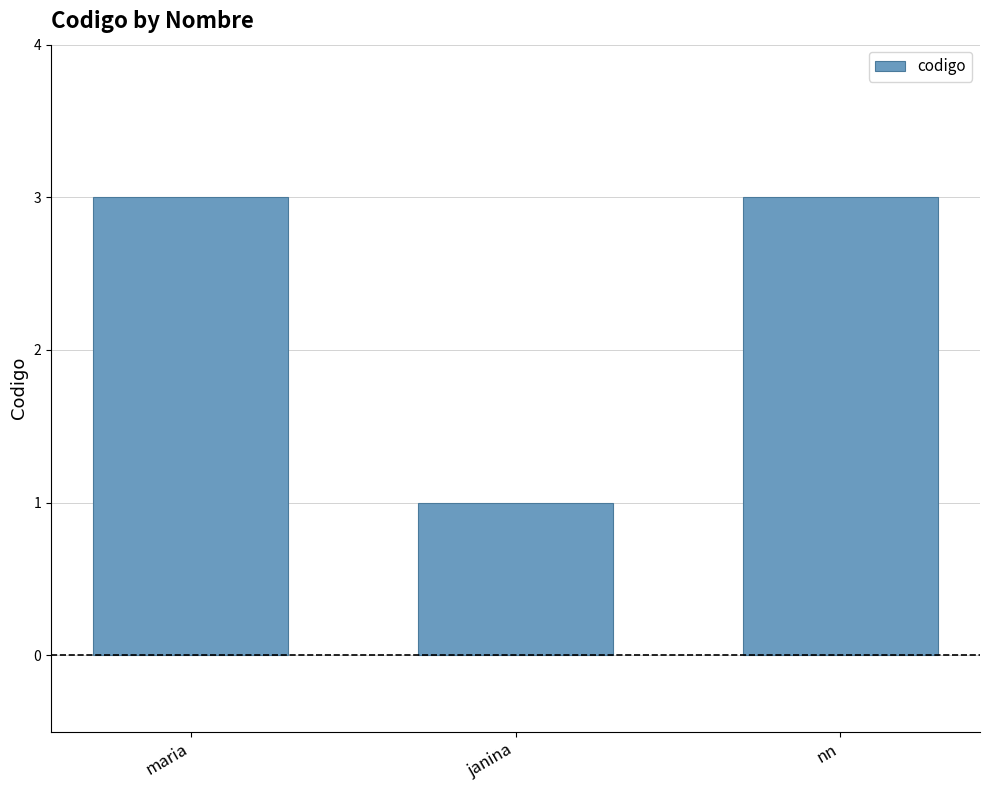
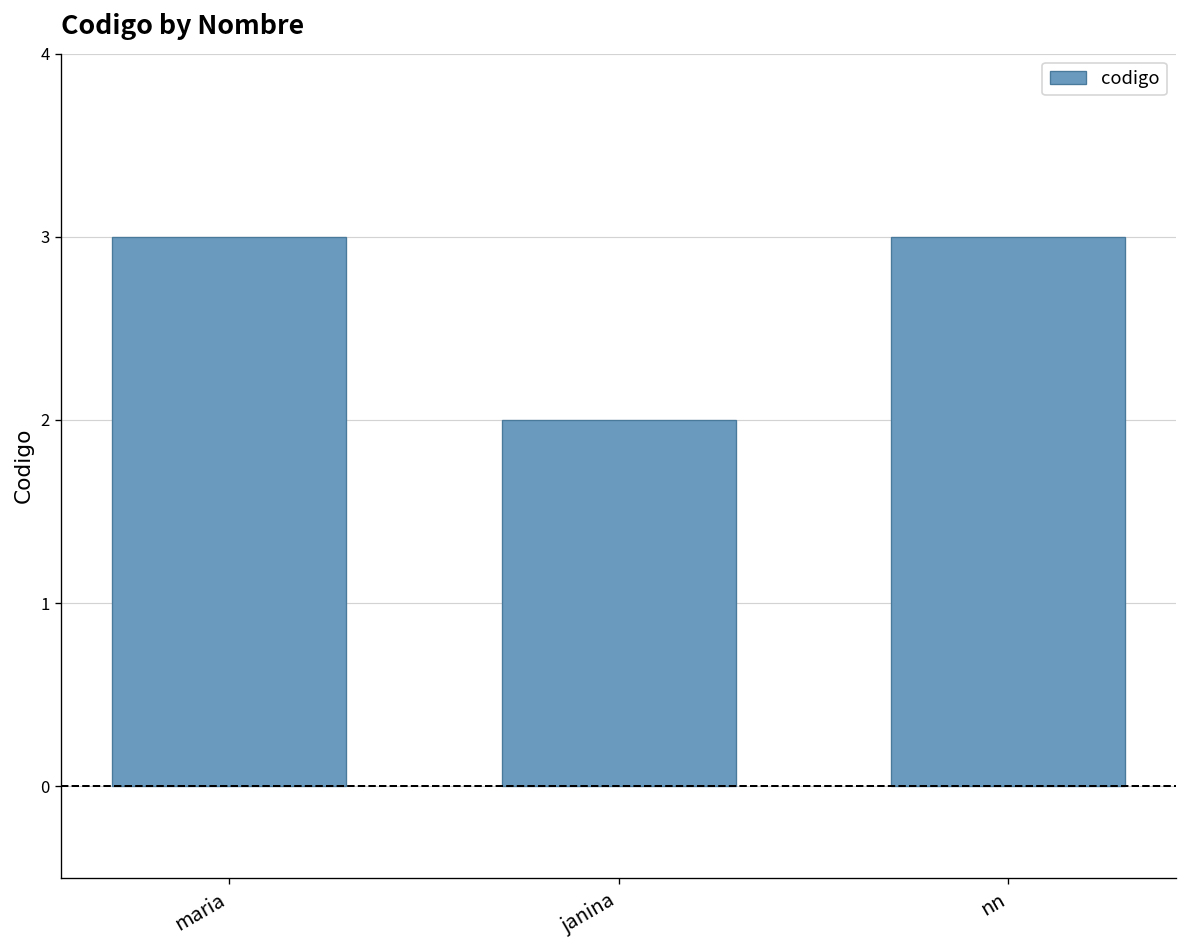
  {
    "maria": 3,
-   "janina": 1,
+   "janina": 2,
    "nn": 3
  }
